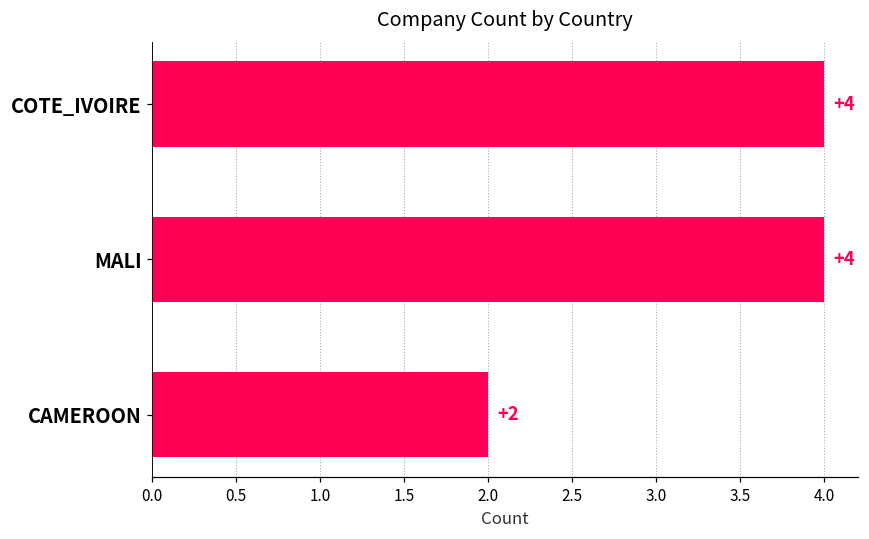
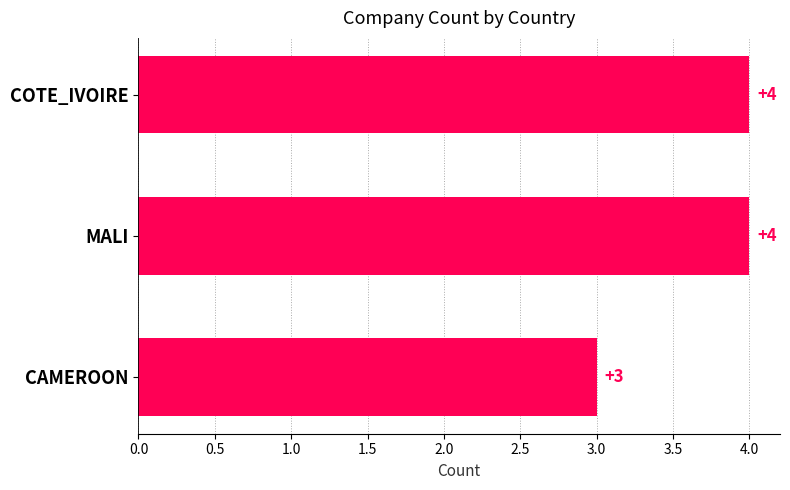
  {
    "COTE_IVOIRE": "+4",
    "MALI": "+4",
-   "CAMEROON": "+2"
+   "CAMEROON": "+3"
  }
